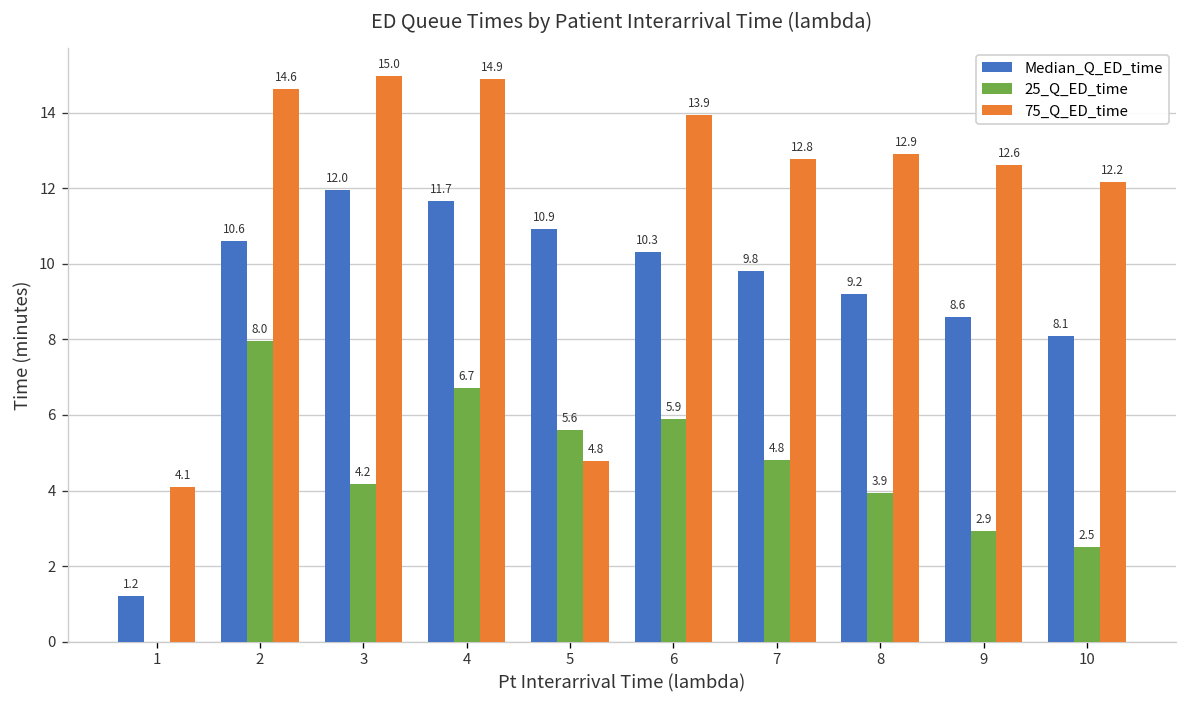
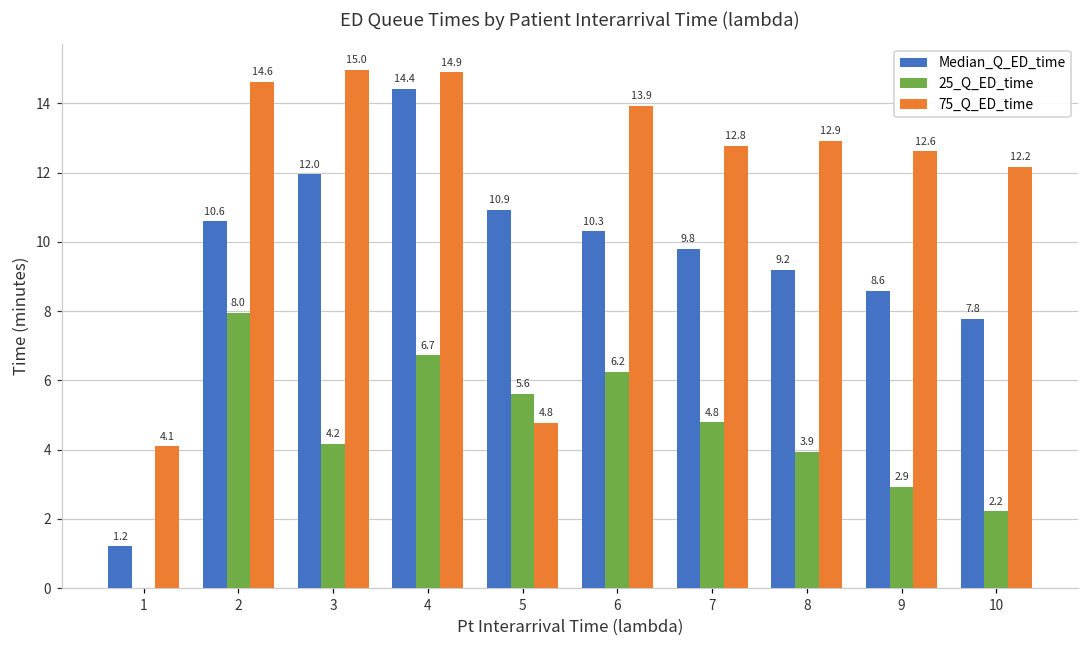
  {
    "Median_Q_ED_time": {
      "1": 1.2,
      "2": 10.6,
      "3": 12.0,
-     "4": 11.7,
+     "4": 14.4,
      "5": 10.9,
      "6": 10.3,
      "7": 9.8,
      "8": 9.2,
      "9": 8.6,
-     "10": 8.1
+     "10": 7.8
    },
    "25_Q_ED_time": {
      "2": 8.0,
      "3": 4.2,
      "4": 6.7,
      "5": 5.6,
-     "6": 5.9,
+     "6": 6.2,
      "7": 4.8,
      "8": 3.9,
      "9": 2.9,
-     "10": 2.5
+     "10": 2.2
    },
    "75_Q_ED_time": {
      "1": 4.1,
      "2": 14.6,
      "3": 15.0,
      "4": 14.9,
      "5": 4.8,
      "6": 13.9,
      "7": 12.8,
      "8": 12.9,
      "9": 12.6,
      "10": 12.2
    }
  }
